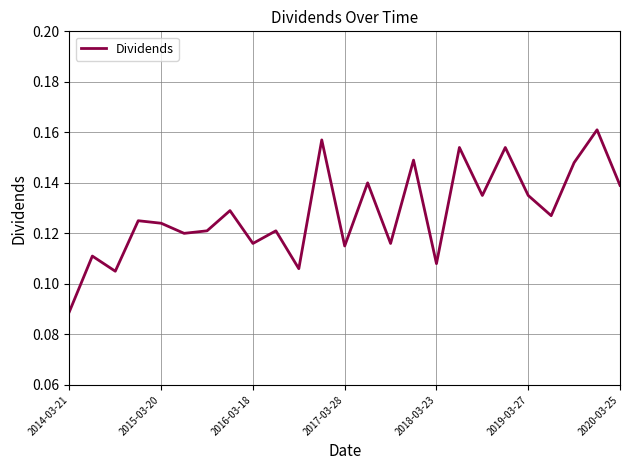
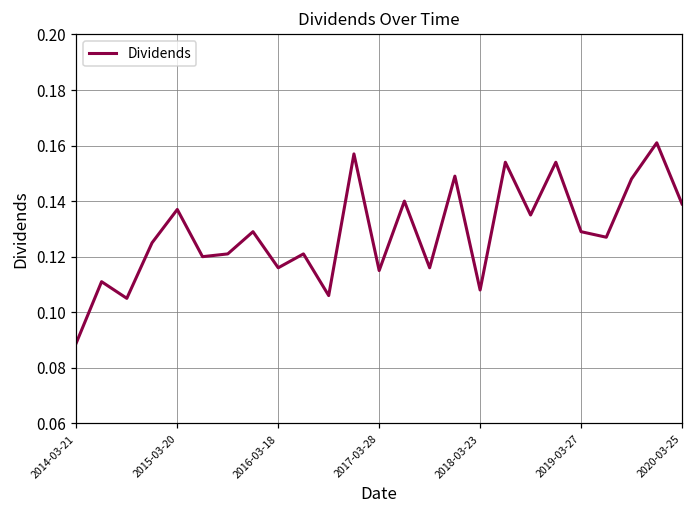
  {
    "2014-03-21": 0.089,
-   "2015-03-20": 0.124,
+   "2015-03-20": 0.137,
    "2016-03-18": 0.116,
    "2017-03-28": 0.115,
    "2018-03-23": 0.108,
-   "2019-03-27": 0.135,
+   "2019-03-27": 0.129,
    "2020-03-25": 0.139
  }
